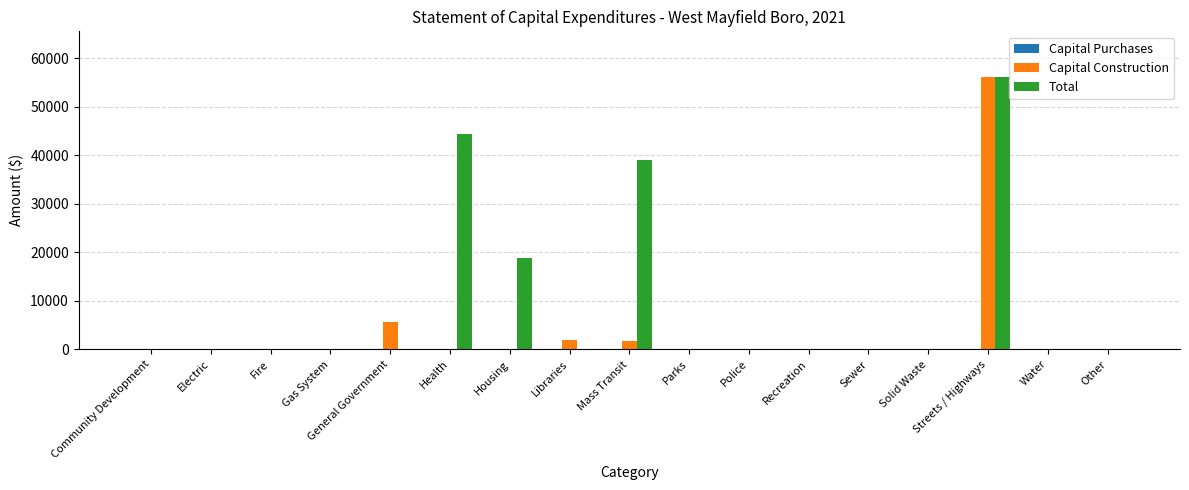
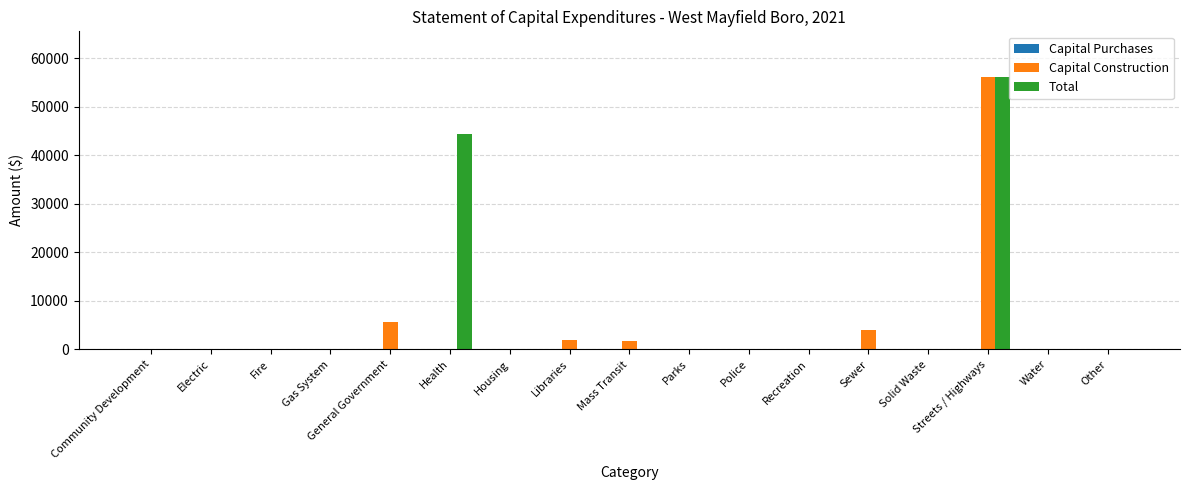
  {
    "Capital Purchases": {
      "Community Development": 0,
      "Electric": 0,
      "Fire": 0,
      "Gas System": 0,
      "General Government": 0,
      "Health": 0,
      "Housing": 0,
      "Libraries": 0,
      "Mass Transit": 0,
      "Parks": 0,
      "Police": 0,
      "Recreation": 0,
      "Sewer": 0,
      "Solid Waste": 0,
      "Streets / Highways": 0,
      "Water": 0,
      "Other": 0
    },
    "Capital Construction": {
      "Community Development": 0,
      "Electric": 0,
      "Fire": 0,
      "Gas System": 0,
      "General Government": 6000,
      "Health": 0,
      "Housing": 0,
      "Libraries": 2000,
      "Mass Transit": 2000,
      "Parks": 0,
      "Police": 0,
      "Recreation": 0,
-     "Sewer": 0,
+     "Sewer": 4000,
      "Solid Waste": 0,
      "Streets / Highways": 56000,
      "Water": 0,
      "Other": 0
    },
    "Total": {
      "Community Development": 0,
      "Electric": 0,
      "Fire": 0,
      "Gas System": 0,
      "General Government": 0,
      "Health": 44000,
-     "Housing": 19000,
+     "Housing": 0,
      "Libraries": 0,
-     "Mass Transit": 39000,
+     "Mass Transit": 0,
      "Parks": 0,
      "Police": 0,
      "Recreation": 0,
      "Sewer": 0,
      "Solid Waste": 0,
      "Streets / Highways": 56000,
      "Water": 0,
      "Other": 0
    }
  }
